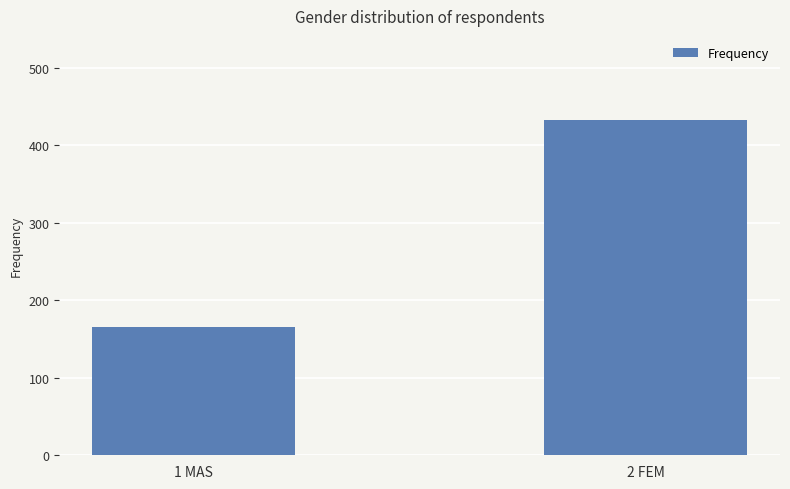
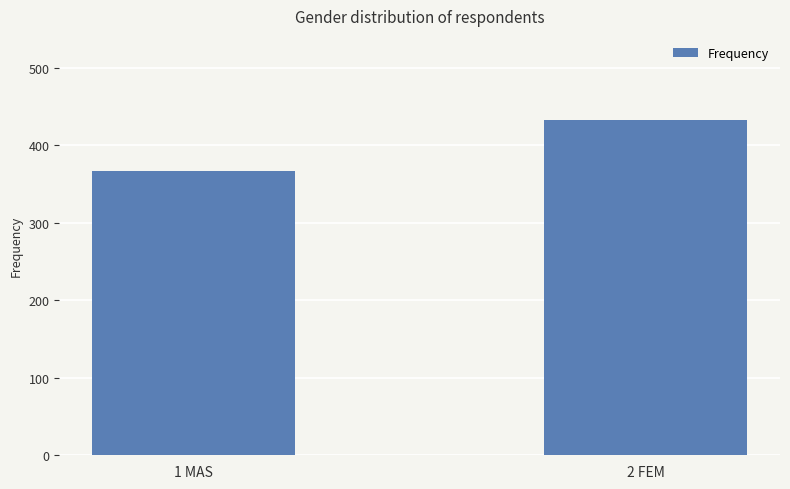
  {
-   "1 MAS": 170,
+   "1 MAS": 370,
    "2 FEM": 430
  }
